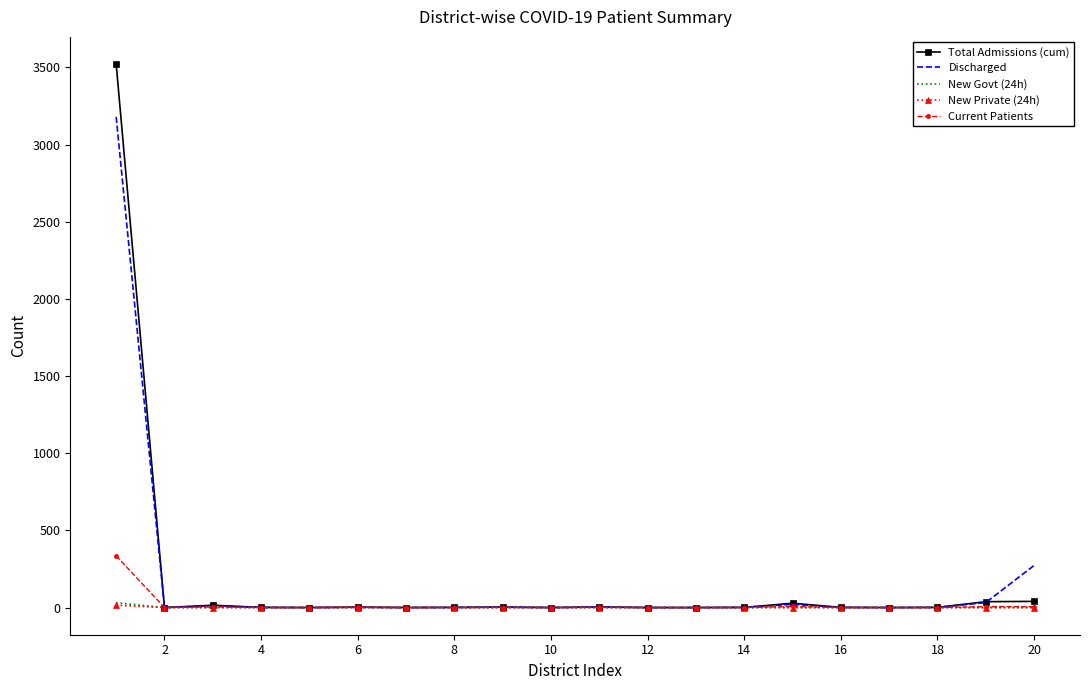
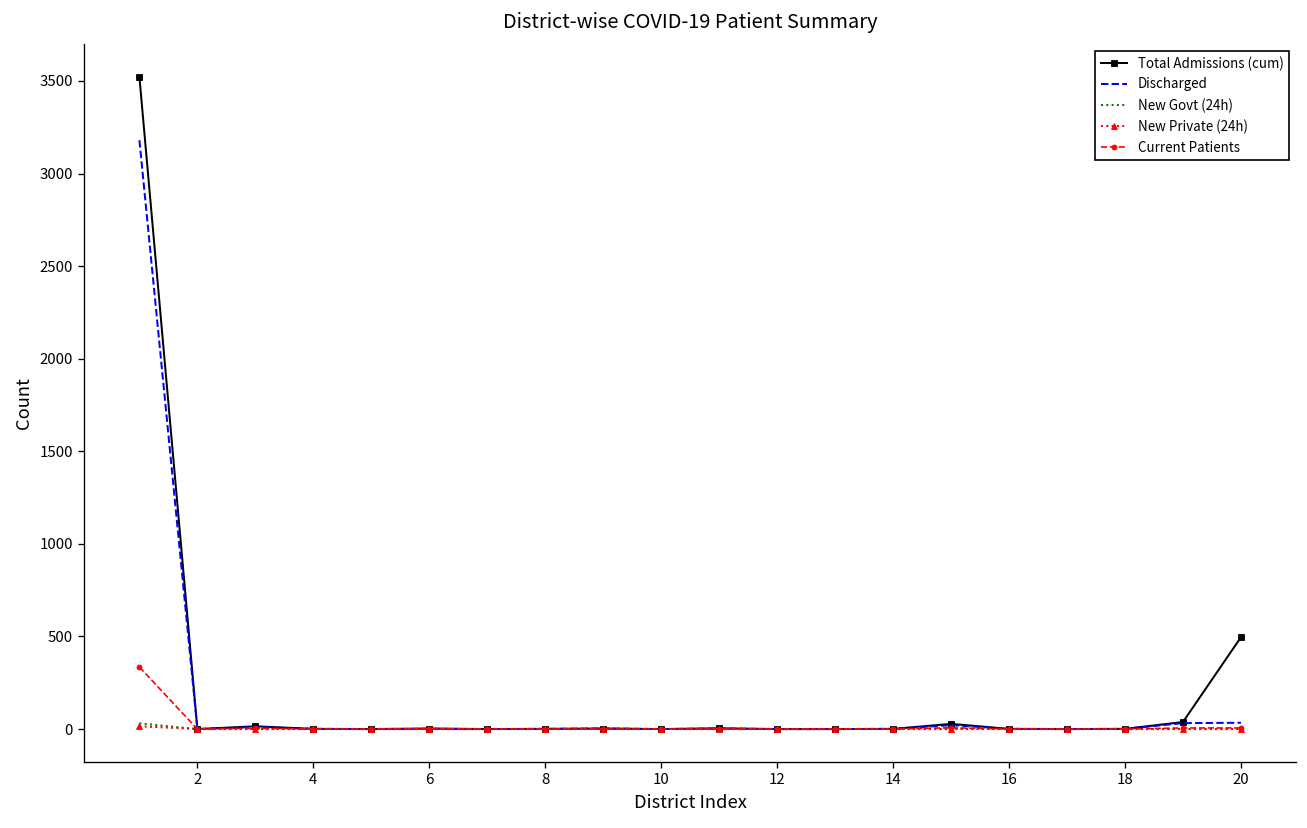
  {
    "Total Admissions (cum)": {
-     "20": 40
+     "20": 500
    },
    "Discharged": {
-     "20": 270
+     "20": 30
    }
  }
